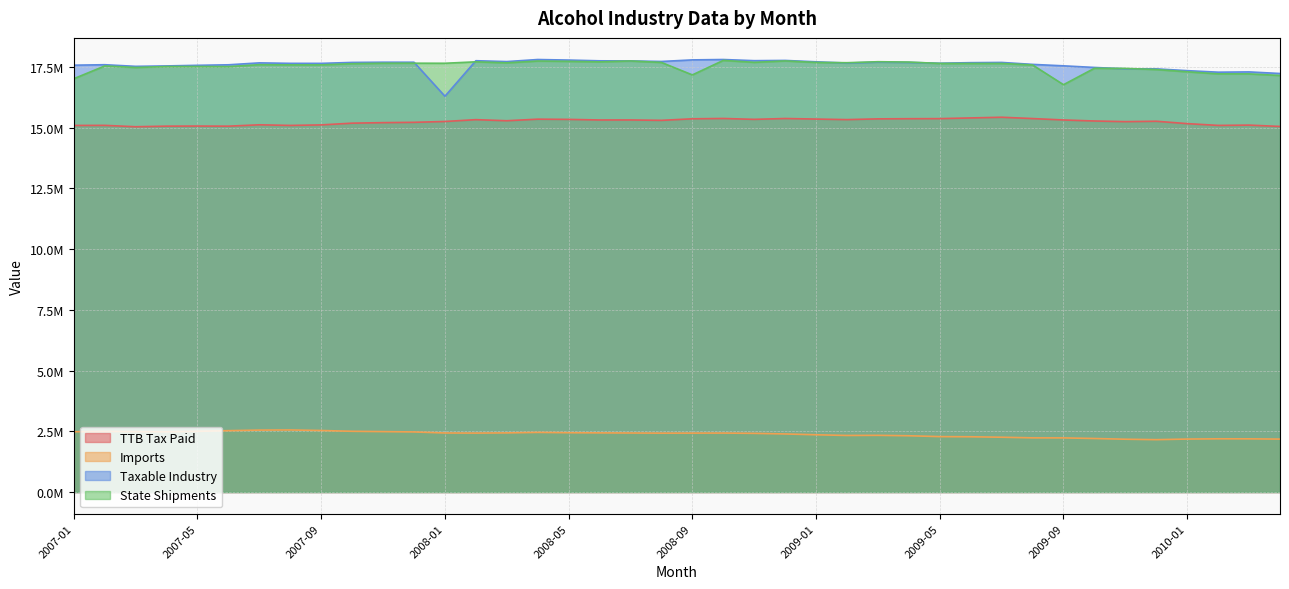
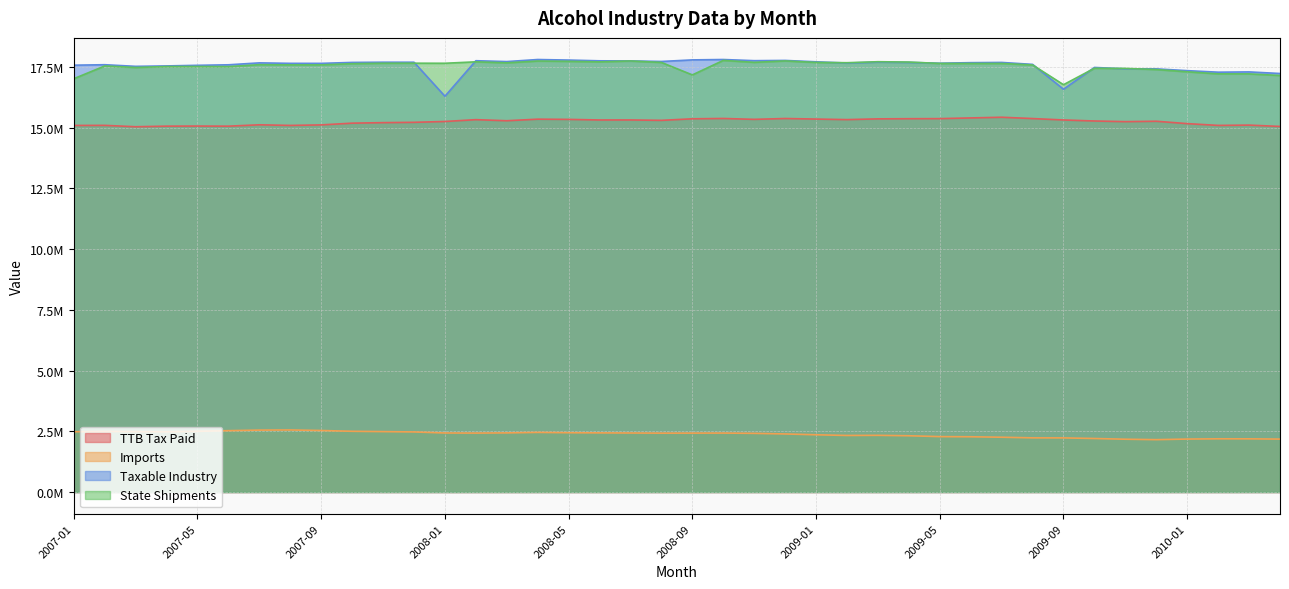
  {
    "Taxable Industry": {
      "2007-01": 17600000,
      "2008-01": 16300000,
      "2008-09": 17800000,
-     "2009-09": 17600000
+     "2009-09": 16600000
    },
    "State Shipments": {
      "2007-01": 17000000,
      "2008-01": 17700000,
      "2008-09": 17200000,
      "2009-09": 16800000
    }
  }
